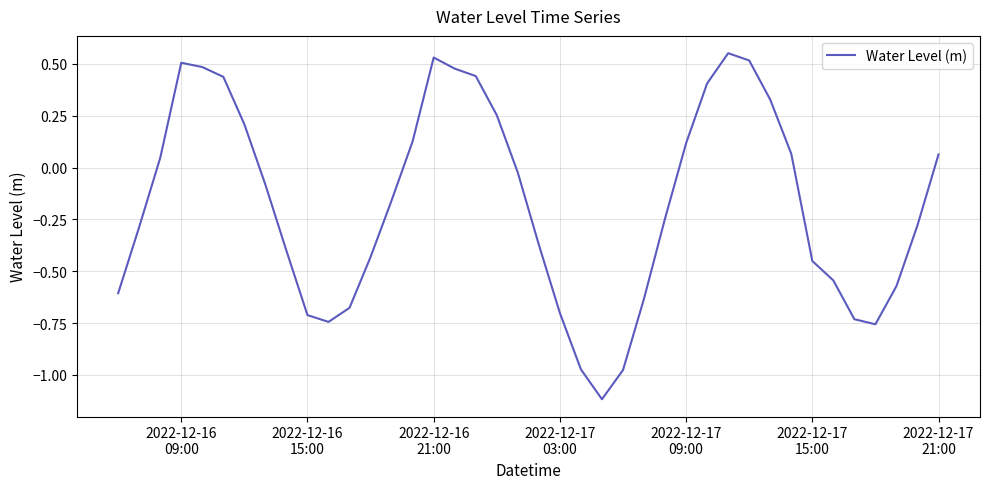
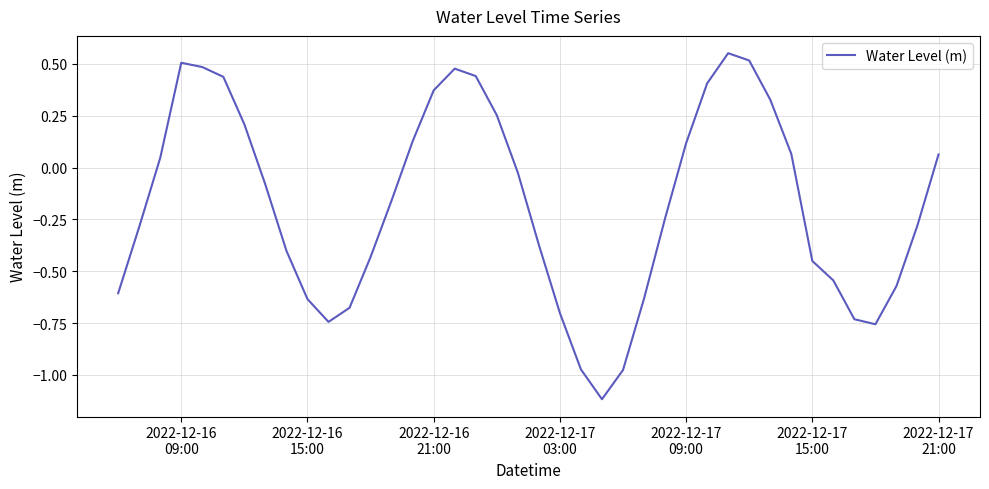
  {
    "2022-12-16 09:00": 0.51,
-   "2022-12-16 15:00": -0.71,
-   "2022-12-16 21:00": 0.53,
+   "2022-12-16 15:00": -0.63,
+   "2022-12-16 21:00": 0.37,
    "2022-12-17 03:00": -0.70,
    "2022-12-17 09:00": 0.12,
    "2022-12-17 15:00": -0.45,
    "2022-12-17 21:00": 0.06
  }
